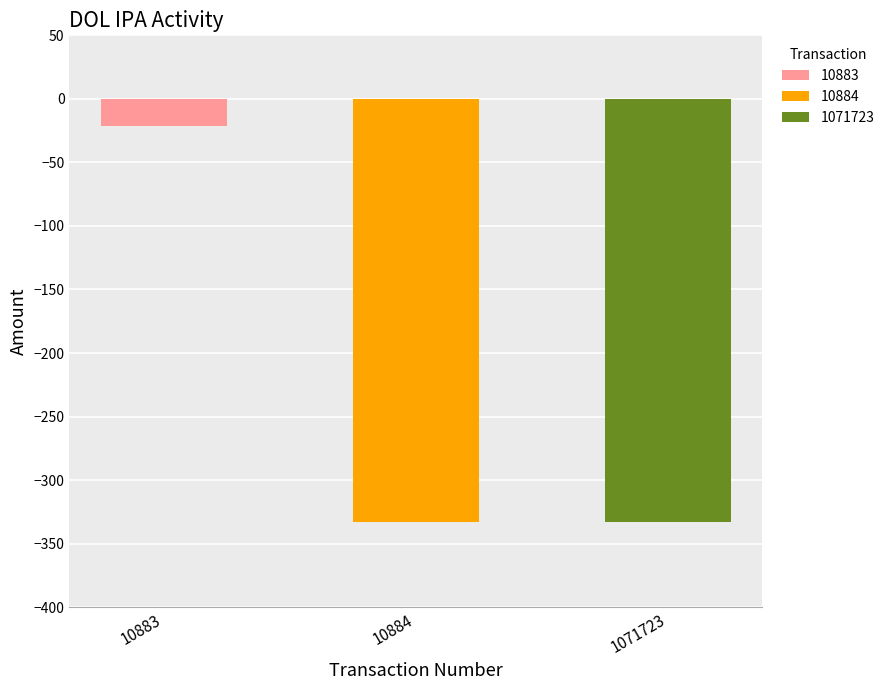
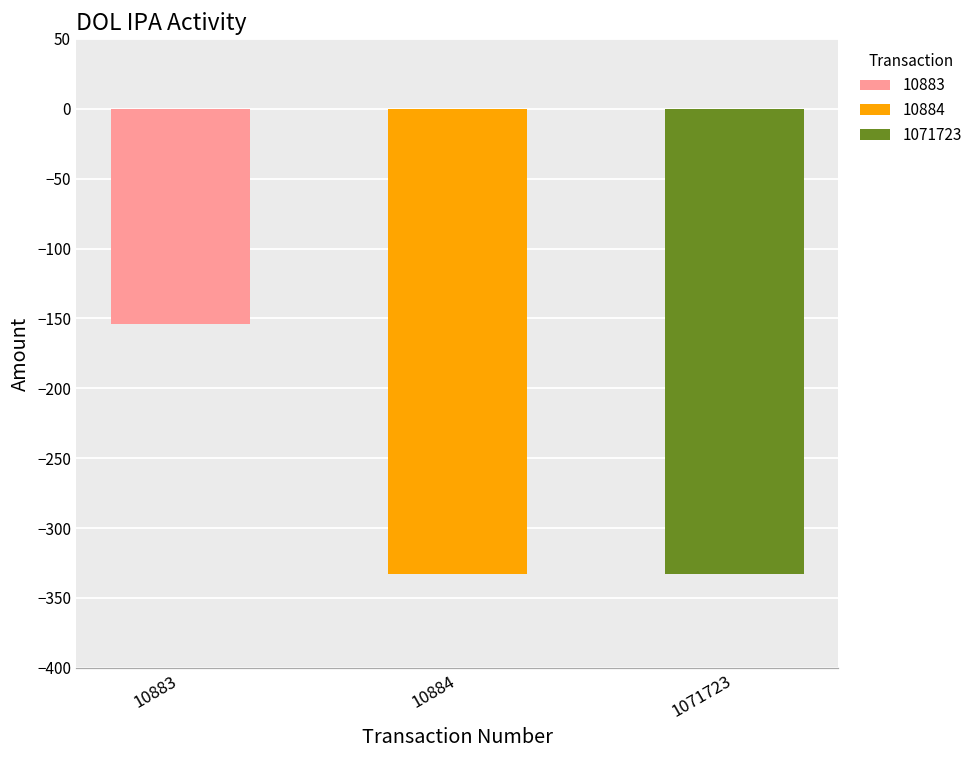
  {
-   "10883": -21,
+   "10883": -154,
    "10884": -333,
    "1071723": -333
  }
